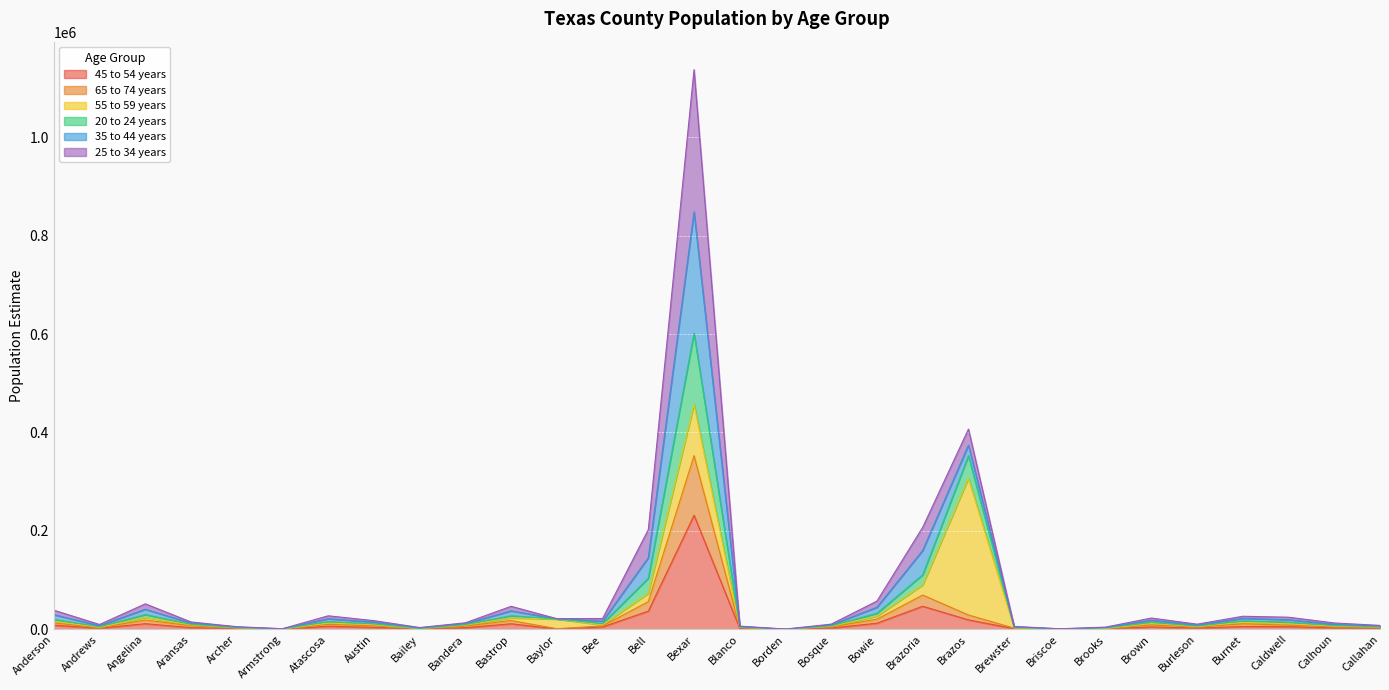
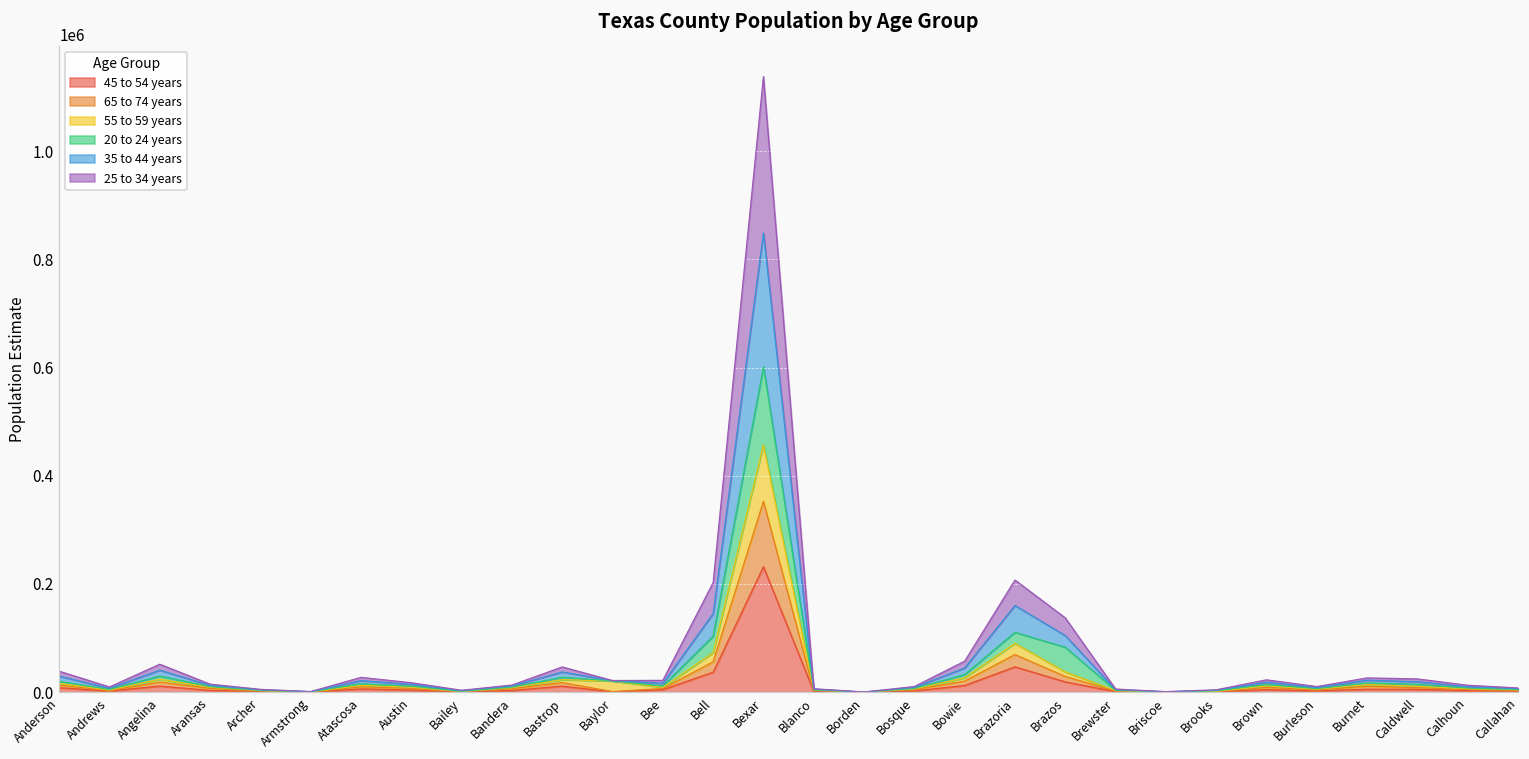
  {
    "55 to 59 years": {
      "Angelina": 10000,
      "Bell": 20000,
      "Bexar": 100000,
      "Bowie": 10000,
      "Brazoria": 20000,
-     "Brazos": 280000
+     "Brazos": 10000
    },
    "20 to 24 years": {
      "Angelina": 10000,
      "Bell": 30000,
      "Bexar": 140000,
      "Bowie": 10000,
      "Brazoria": 20000,
      "Brazos": 50000
    },
    "35 to 44 years": {
      "Anderson": 10000,
      "Angelina": 10000,
      "Atascosa": 10000,
      "Bastrop": 10000,
      "Bell": 40000,
      "Bexar": 250000,
      "Bowie": 10000,
      "Brazoria": 50000,
      "Brazos": 20000
    },
    "25 to 34 years": {
      "Anderson": 10000,
      "Angelina": 10000,
      "Atascosa": 10000,
      "Bastrop": 10000,
      "Bee": 10000,
      "Bell": 60000,
      "Bexar": 290000,
      "Bowie": 10000,
      "Brazoria": 50000,
      "Brazos": 30000
    }
  }
